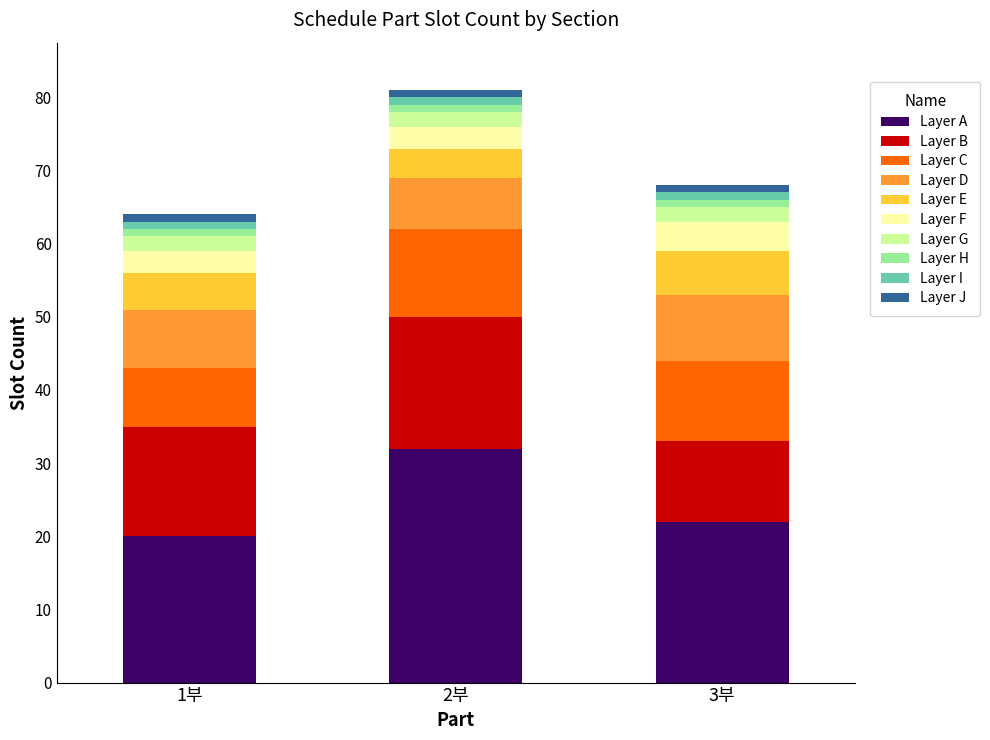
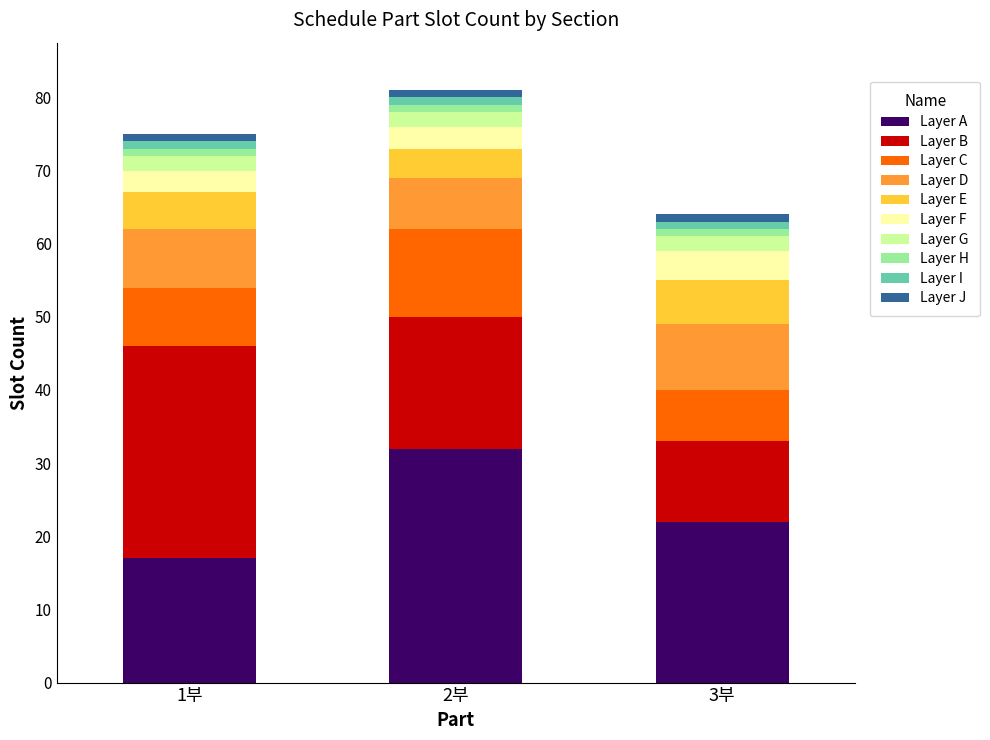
  {
    "Layer A": {
-     "1부": 20,
+     "1부": 17,
      "2부": 32,
      "3부": 22
    },
    "Layer B": {
-     "1부": 15,
+     "1부": 29,
      "2부": 18,
      "3부": 11
    },
    "Layer C": {
      "1부": 8,
      "2부": 12,
-     "3부": 11
+     "3부": 7
    },
    "Layer I": {
      "1부": 1,
      "2부": 1,
      "3부": 1
    },
    "Layer J": {
      "1부": 1,
      "2부": 1,
      "3부": 1
    }
  }
